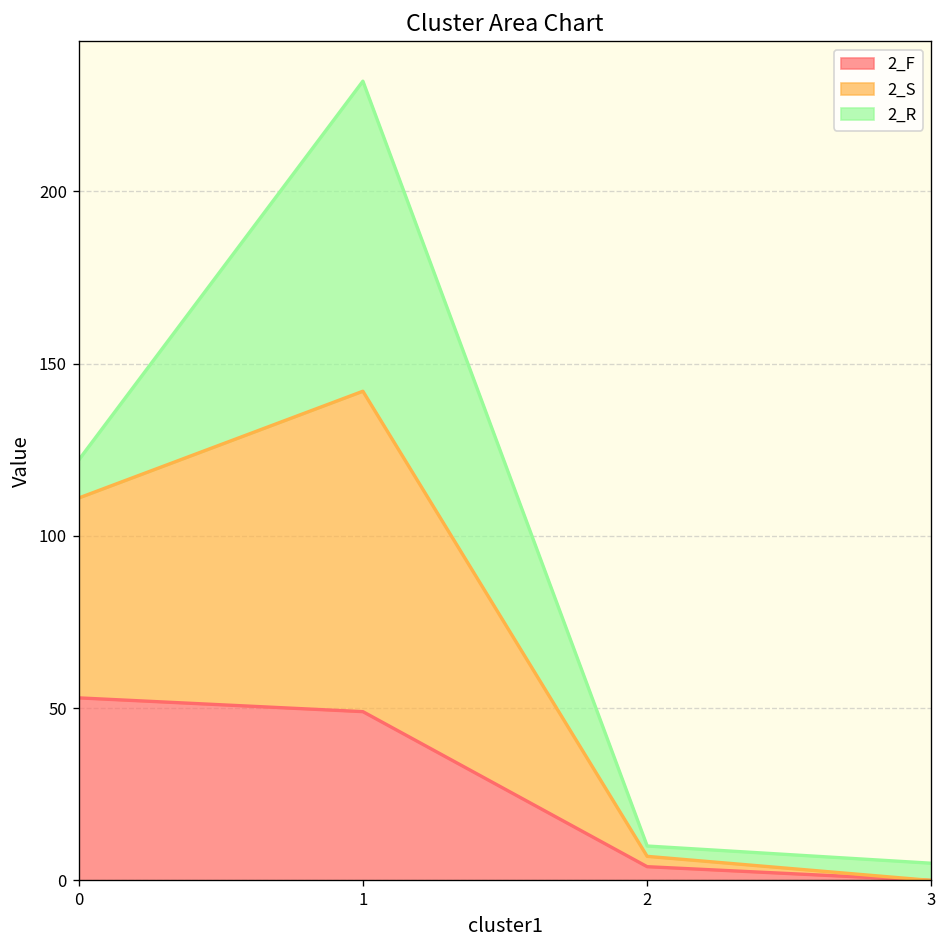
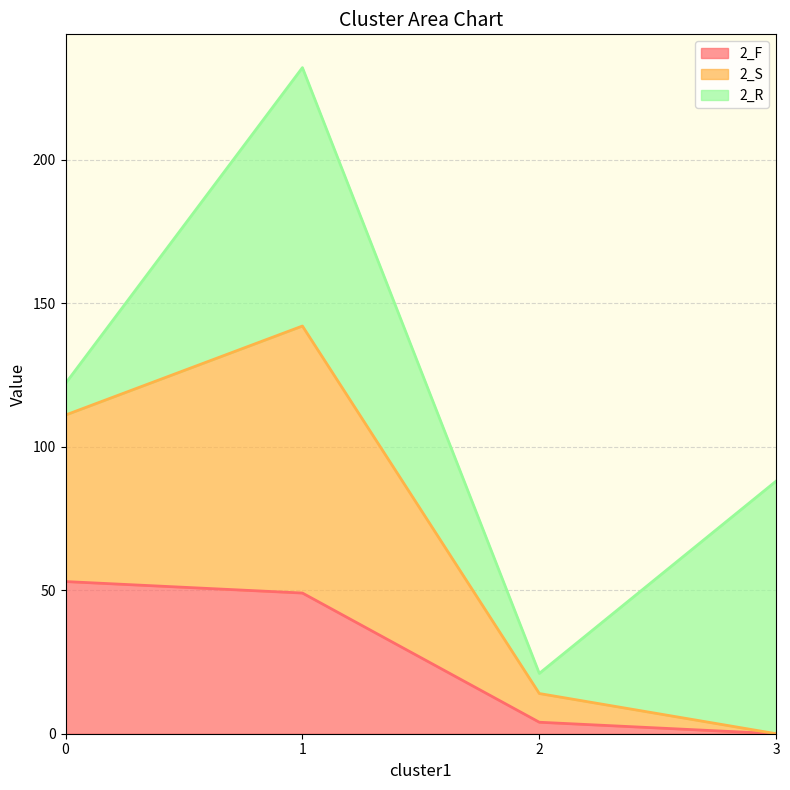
  {
    "2_F": {
      "0": 53,
      "1": 49,
      "2": 4
    },
    "2_S": {
      "0": 58,
      "1": 93,
-     "2": 3
+     "2": 10
    },
    "2_R": {
      "0": 11,
      "1": 90,
-     "2": 3,
-     "3": 5
+     "2": 7,
+     "3": 88
    }
  }
